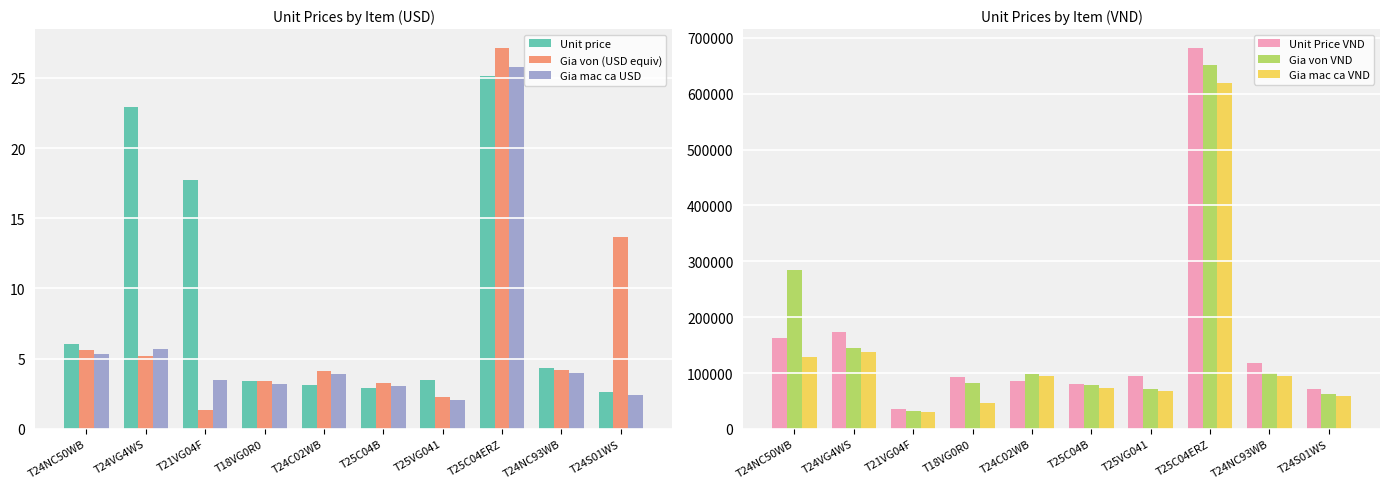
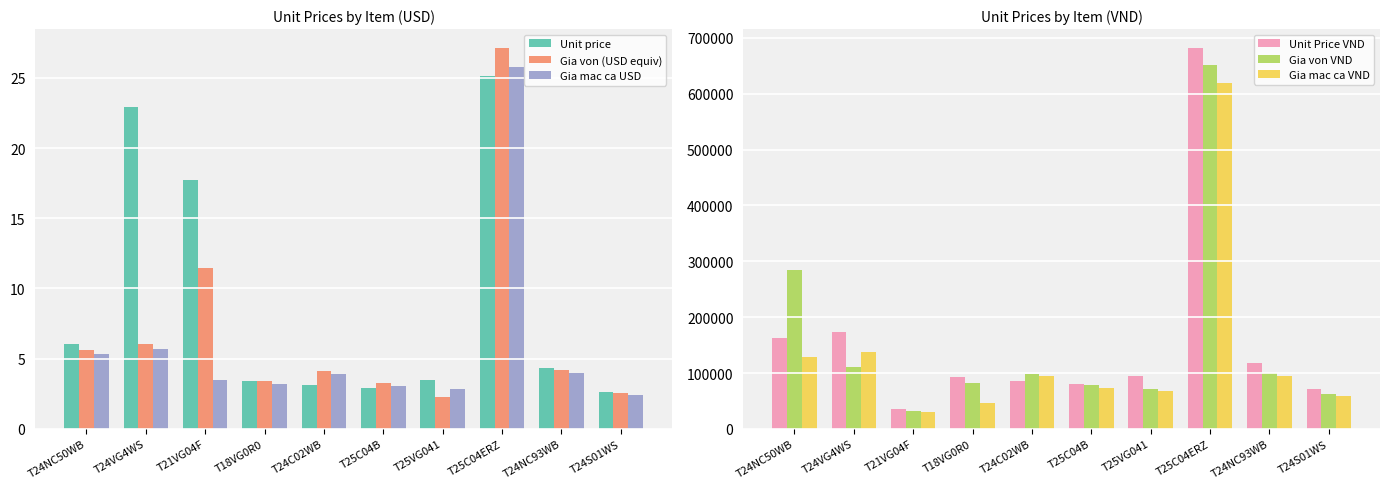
  {
    "Unit Prices by Item (USD)": {
      "Unit price": {
        "T24NC50WB": 6.0,
        "T24VG4WS": 22.9,
        "T21VG04F": 17.7,
        "T18VG0R0": 3.4,
        "T24C02WB": 3.2,
        "T25C04B": 2.9,
        "T25VG041": 3.5,
        "T25C04ERZ": 25.1,
        "T24NC93WB": 4.3,
        "T24S01WS": 2.6
      },
      "Gia von (USD equiv)": {
        "T24NC50WB": 5.6,
-       "T24VG4WS": 5.2,
-       "T21VG04F": 1.4,
+       "T24VG4WS": 6.0,
+       "T21VG04F": 11.5,
        "T18VG0R0": 3.4,
        "T24C02WB": 4.1,
        "T25C04B": 3.3,
        "T25VG041": 2.3,
        "T25C04ERZ": 27.1,
        "T24NC93WB": 4.2,
-       "T24S01WS": 13.6
+       "T24S01WS": 2.6
      },
      "Gia mac ca USD": {
        "T24NC50WB": 5.4,
        "T24VG4WS": 5.7,
        "T21VG04F": 3.5,
        "T18VG0R0": 3.2,
        "T24C02WB": 3.9,
        "T25C04B": 3.1,
-       "T25VG041": 2.1,
+       "T25VG041": 2.8,
        "T25C04ERZ": 25.8,
        "T24NC93WB": 4.0,
        "T24S01WS": 2.4
      }
    },
    "Unit Prices by Item (VND)": {
      "Unit Price VND": {
        "T24NC50WB": 160000,
        "T24VG4WS": 170000,
        "T21VG04F": 40000,
        "T18VG0R0": 90000,
        "T24C02WB": 90000,
        "T25C04B": 80000,
        "T25VG041": 90000,
        "T25C04ERZ": 680000,
        "T24NC93WB": 120000,
        "T24S01WS": 70000
      },
      "Gia von VND": {
        "T24NC50WB": 280000,
-       "T24VG4WS": 140000,
+       "T24VG4WS": 110000,
        "T21VG04F": 30000,
        "T18VG0R0": 80000,
        "T24C02WB": 100000,
        "T25C04B": 80000,
        "T25VG041": 70000,
        "T25C04ERZ": 650000,
        "T24NC93WB": 100000,
        "T24S01WS": 60000
      },
      "Gia mac ca VND": {
        "T24NC50WB": 130000,
        "T24VG4WS": 140000,
        "T21VG04F": 30000,
        "T18VG0R0": 50000,
        "T24C02WB": 90000,
        "T25C04B": 70000,
        "T25VG041": 70000,
        "T25C04ERZ": 620000,
        "T24NC93WB": 100000,
        "T24S01WS": 60000
      }
    }
  }
